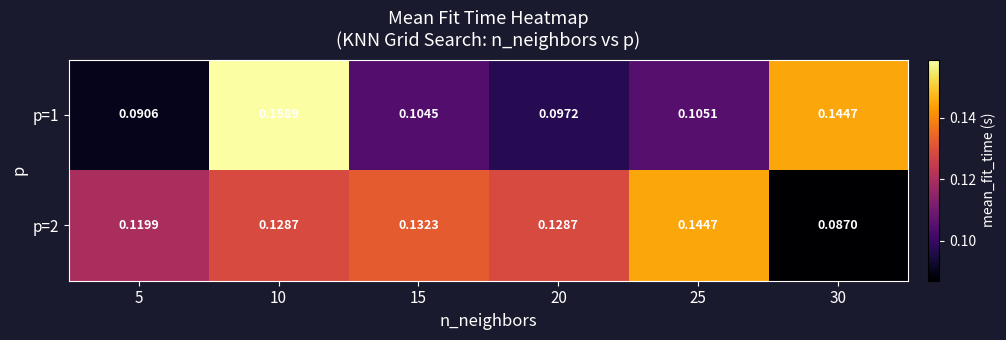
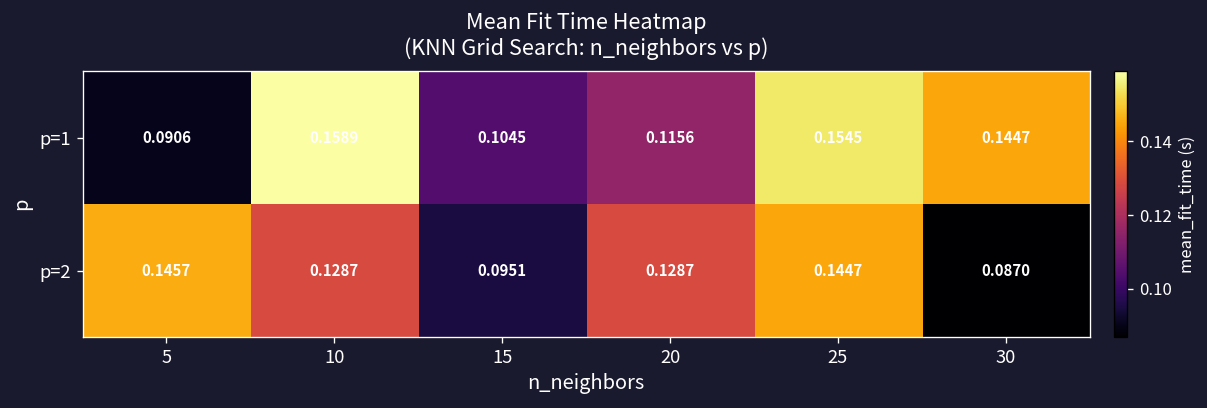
  {
    "p=1": {
      "5": 0.0906,
      "10": 0.1589,
      "15": 0.1045,
-     "20": 0.0972,
-     "25": 0.1051,
+     "20": 0.1156,
+     "25": 0.1545,
      "30": 0.1447
    },
    "p=2": {
-     "5": 0.1199,
+     "5": 0.1457,
      "10": 0.1287,
-     "15": 0.1323,
+     "15": 0.0951,
      "20": 0.1287,
      "25": 0.1447,
      "30": 0.0870
    }
  }
